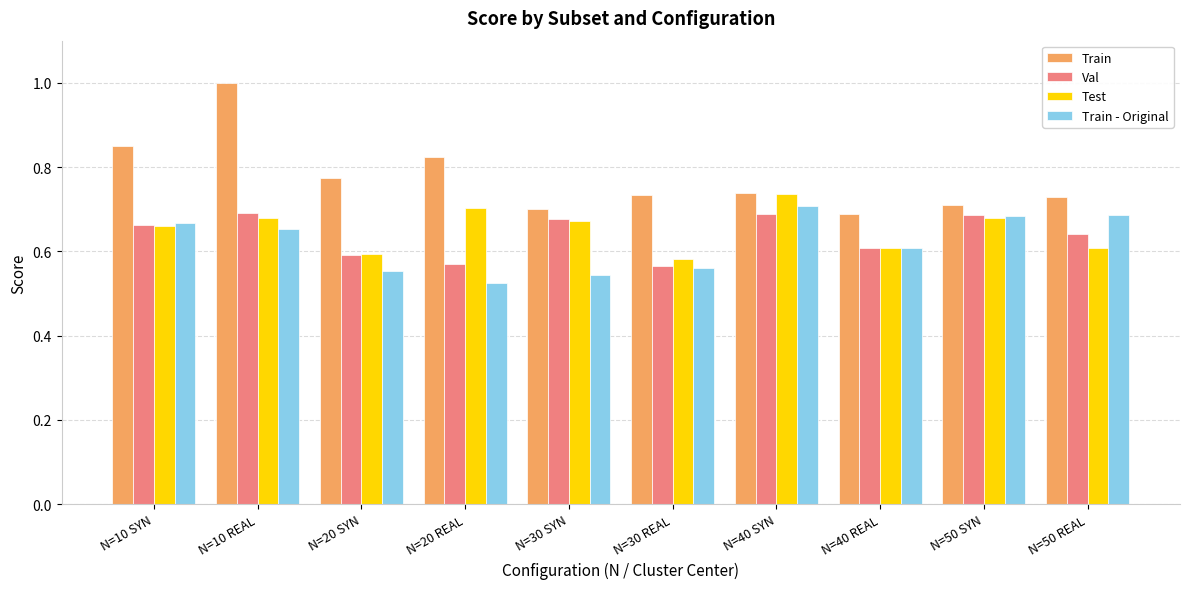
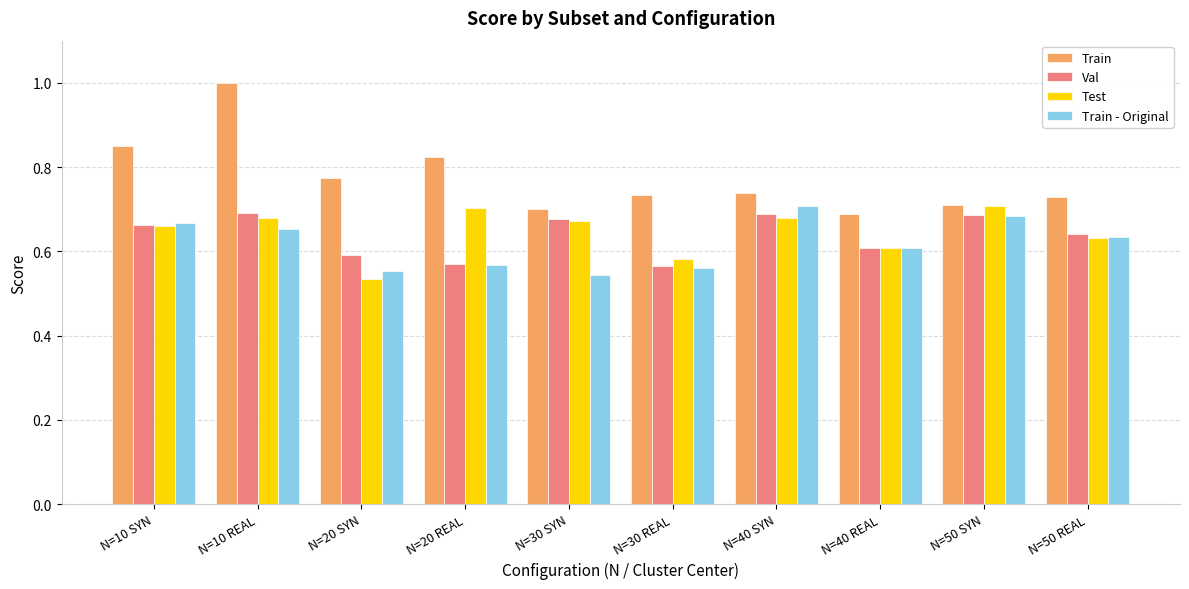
  {
    "Test": {
      "N=10 SYN": 0.66,
      "N=10 REAL": 0.68,
-     "N=20 SYN": 0.59,
+     "N=20 SYN": 0.53,
      "N=20 REAL": 0.70,
      "N=30 SYN": 0.67,
      "N=30 REAL": 0.58,
-     "N=40 SYN": 0.74,
+     "N=40 SYN": 0.68,
      "N=40 REAL": 0.61,
-     "N=50 SYN": 0.68,
-     "N=50 REAL": 0.61
+     "N=50 SYN": 0.71,
+     "N=50 REAL": 0.63
    },
    "Train - Original": {
      "N=10 SYN": 0.67,
      "N=10 REAL": 0.65,
      "N=20 SYN": 0.55,
-     "N=20 REAL": 0.52,
+     "N=20 REAL": 0.57,
      "N=30 SYN": 0.54,
      "N=30 REAL": 0.56,
      "N=40 SYN": 0.71,
      "N=40 REAL": 0.61,
      "N=50 SYN": 0.68,
-     "N=50 REAL": 0.69
+     "N=50 REAL": 0.63
    }
  }
